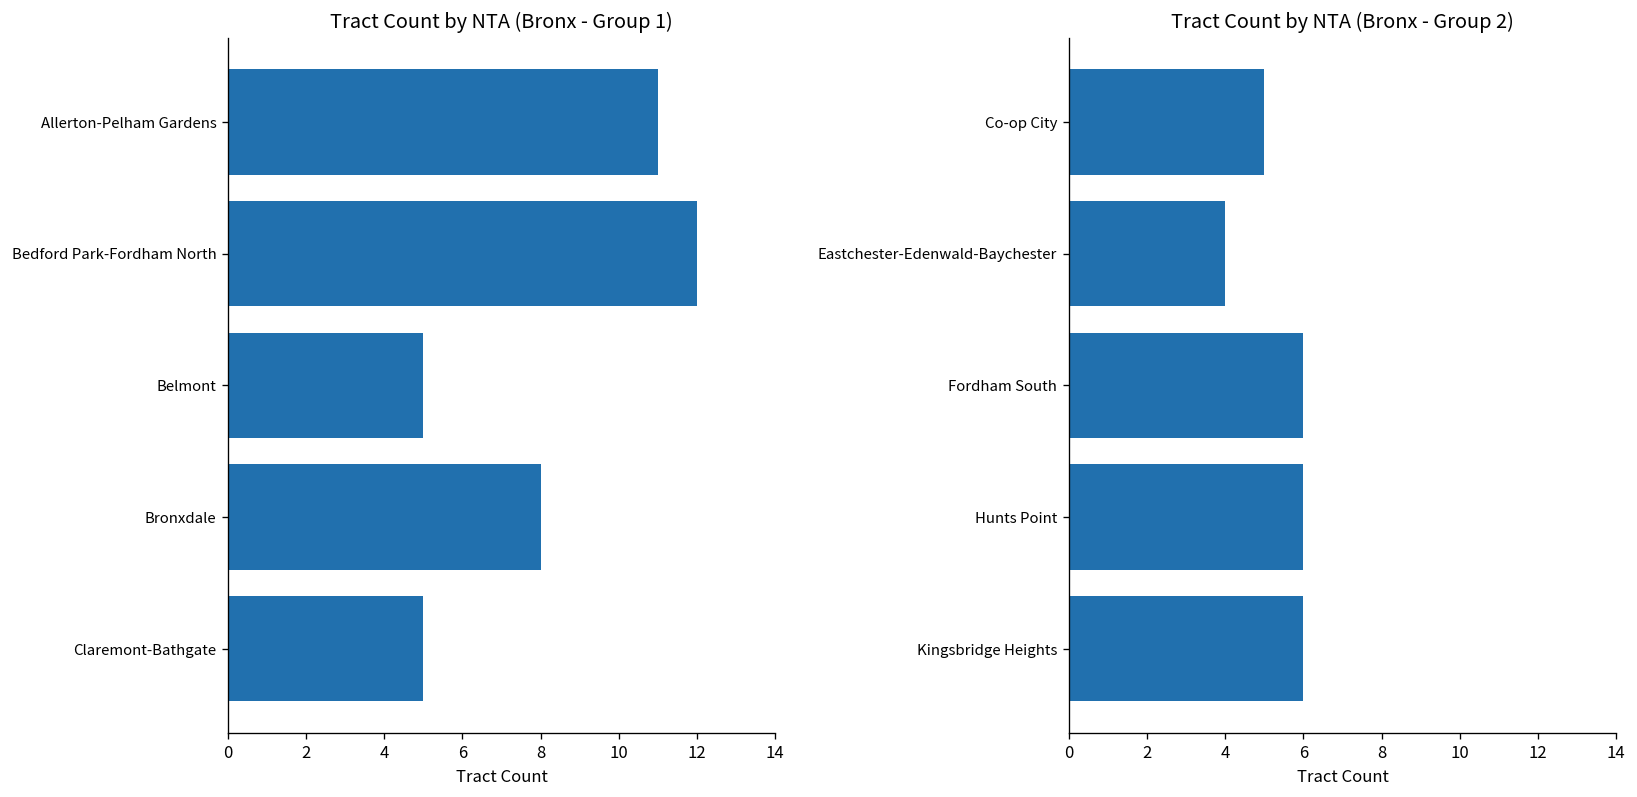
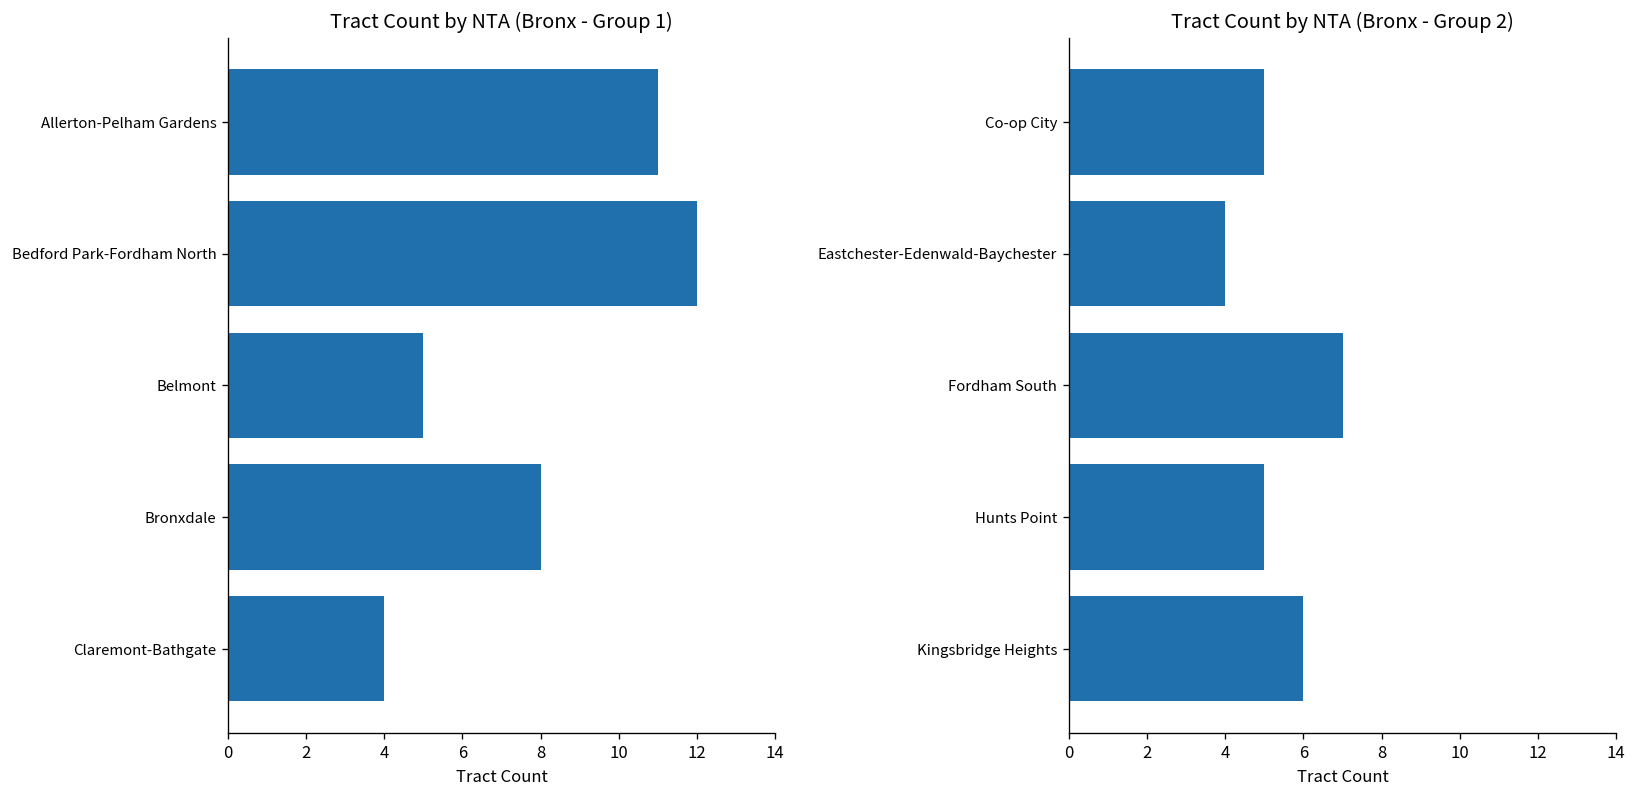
  {
    "Tract Count by NTA (Bronx - Group 1)": {
      "Allerton-Pelham Gardens": 11,
      "Bedford Park-Fordham North": 12,
      "Belmont": 5,
      "Bronxdale": 8,
-     "Claremont-Bathgate": 5
+     "Claremont-Bathgate": 4
    },
    "Tract Count by NTA (Bronx - Group 2)": {
      "Co-op City": 5,
      "Eastchester-Edenwald-Baychester": 4,
-     "Fordham South": 6,
-     "Hunts Point": 6,
+     "Fordham South": 7,
+     "Hunts Point": 5,
      "Kingsbridge Heights": 6
    }
  }
